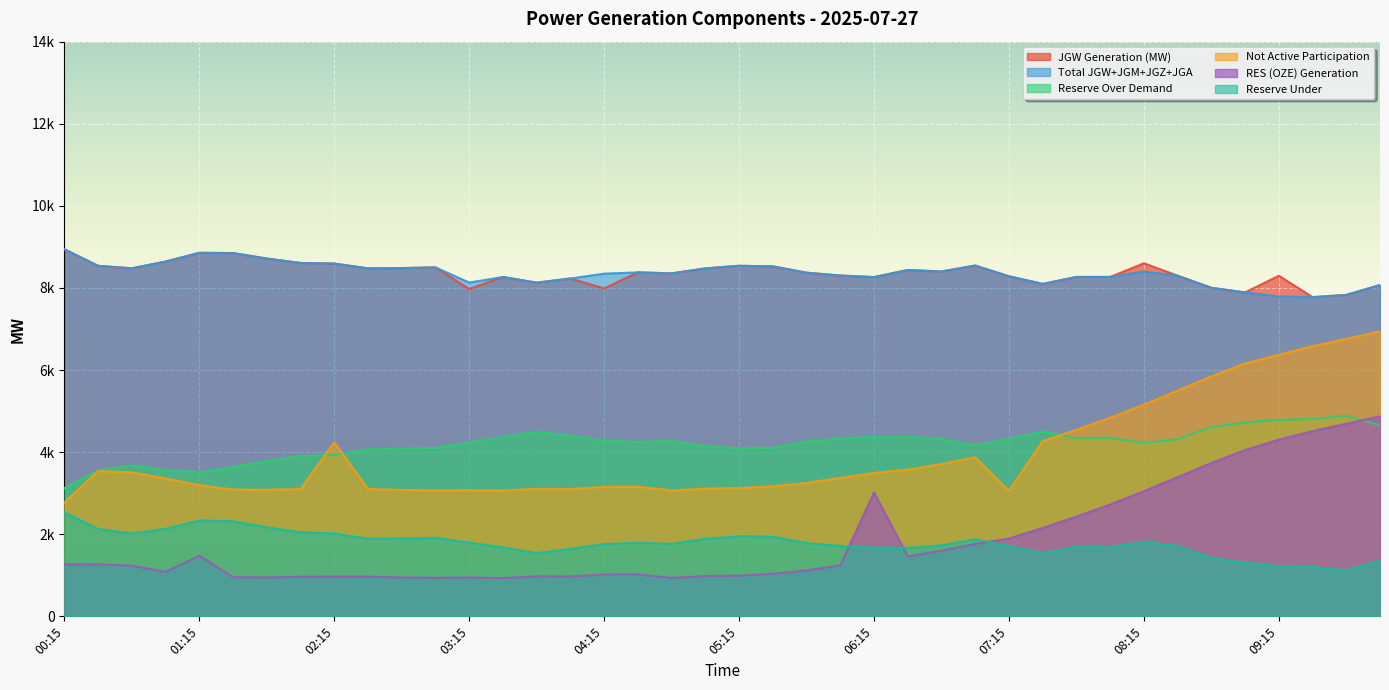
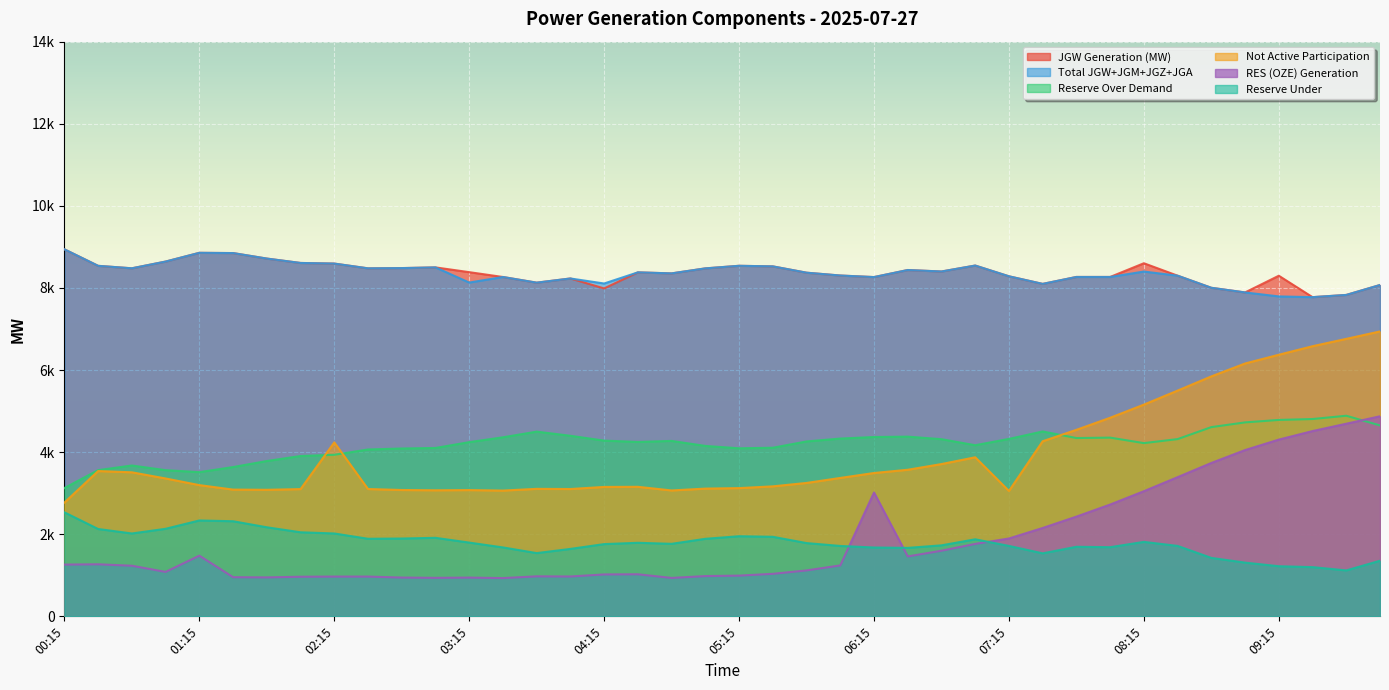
  {
    "JGW Generation (MW)": {
-     "03:15": 8000,
+     "03:15": 8400,
      "04:15": 8000,
      "08:15": 8600,
      "09:15": 8300
    },
    "Total JGW+JGM+JGZ+JGA": {
      "03:15": 8100,
-     "04:15": 8300,
+     "04:15": 8100,
      "08:15": 8400,
      "09:15": 7800
    },
    "Not Active Participation": {
      "00:15": 2800,
      "01:15": 3200,
      "02:15": 4200,
      "03:15": 3100,
      "04:15": 3200,
      "05:15": 3100,
      "06:15": 3500,
      "07:15": 3100,
      "08:15": 5200,
      "09:15": 6400
    },
    "RES (OZE) Generation": {
      "00:15": 1300,
      "01:15": 1500,
      "02:15": 1000,
      "03:15": 900,
      "04:15": 1000,
      "05:15": 1000,
      "06:15": 3000,
      "07:15": 1900,
      "08:15": 3000,
      "09:15": 4300
    }
  }
